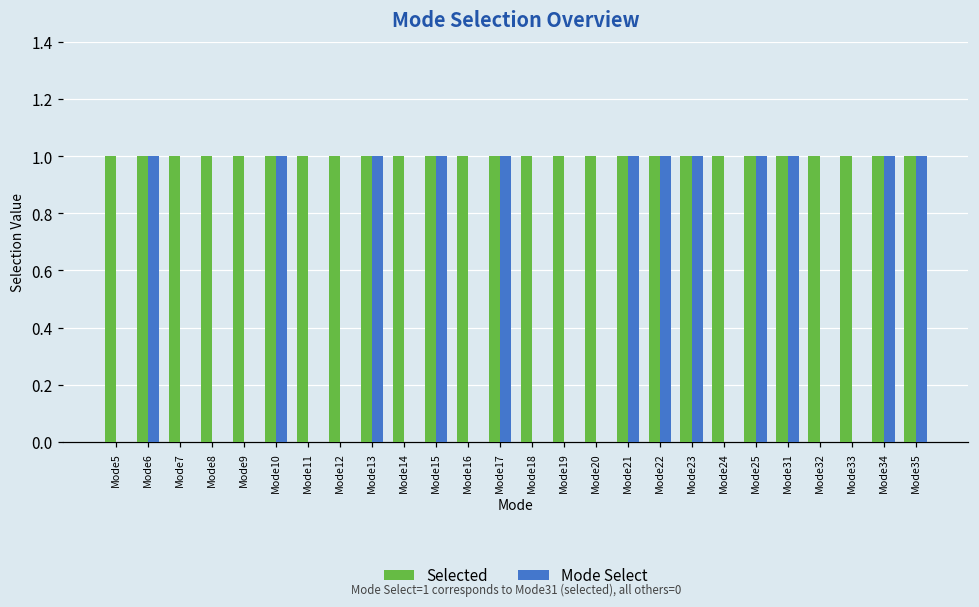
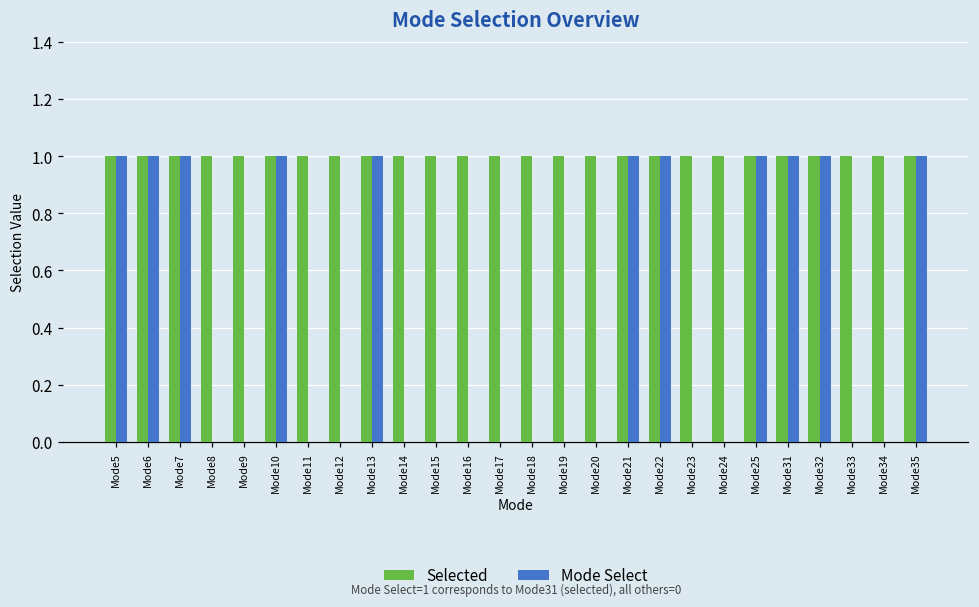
  {
    "Selected": {
      "Mode5": 1,
      "Mode6": 1,
      "Mode7": 1,
      "Mode8": 1,
      "Mode9": 1,
      "Mode10": 1,
      "Mode11": 1,
      "Mode12": 1,
      "Mode13": 1,
      "Mode14": 1,
      "Mode15": 1,
      "Mode16": 1,
      "Mode17": 1,
      "Mode18": 1,
      "Mode19": 1,
      "Mode20": 1,
      "Mode21": 1,
      "Mode22": 1,
      "Mode23": 1,
      "Mode24": 1,
      "Mode25": 1,
      "Mode31": 1,
      "Mode32": 1,
      "Mode33": 1,
      "Mode34": 1,
      "Mode35": 1
    },
    "Mode Select": {
-     "Mode5": 0,
+     "Mode5": 1,
      "Mode6": 1,
-     "Mode7": 0,
+     "Mode7": 1,
      "Mode8": 0,
      "Mode9": 0,
      "Mode10": 1,
      "Mode11": 0,
      "Mode12": 0,
      "Mode13": 1,
      "Mode14": 0,
-     "Mode15": 1,
+     "Mode15": 0,
      "Mode16": 0,
-     "Mode17": 1,
+     "Mode17": 0,
      "Mode18": 0,
      "Mode19": 0,
      "Mode20": 0,
      "Mode21": 1,
      "Mode22": 1,
-     "Mode23": 1,
+     "Mode23": 0,
      "Mode24": 0,
      "Mode25": 1,
      "Mode31": 1,
-     "Mode32": 0,
+     "Mode32": 1,
      "Mode33": 0,
-     "Mode34": 1,
+     "Mode34": 0,
      "Mode35": 1
    }
  }
